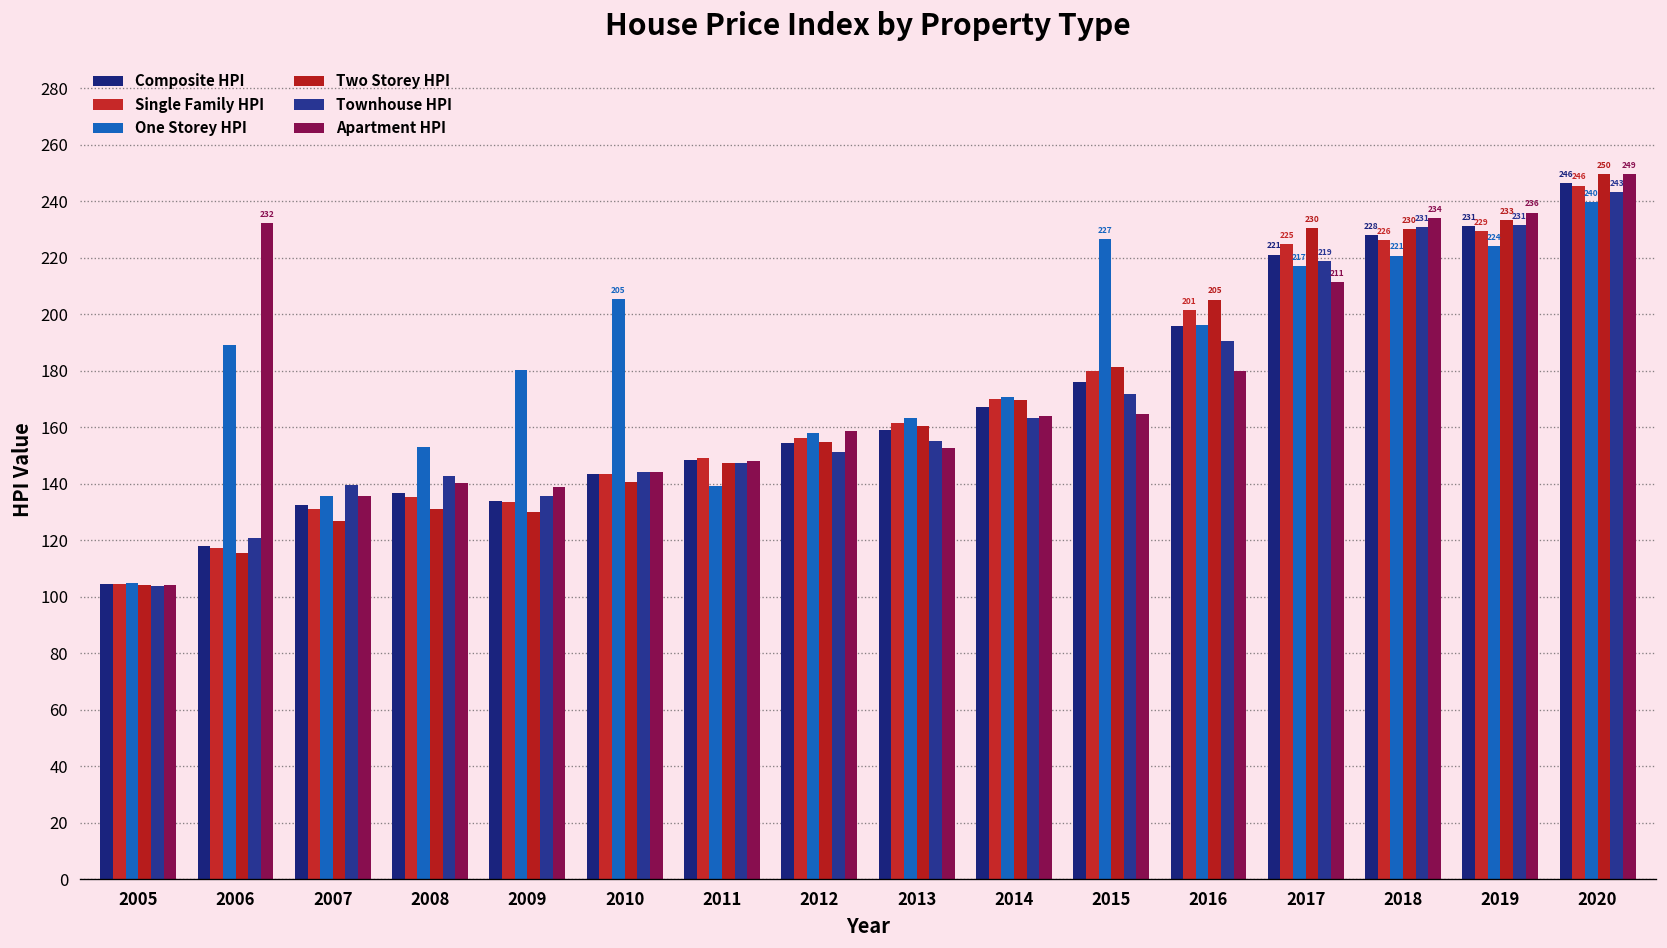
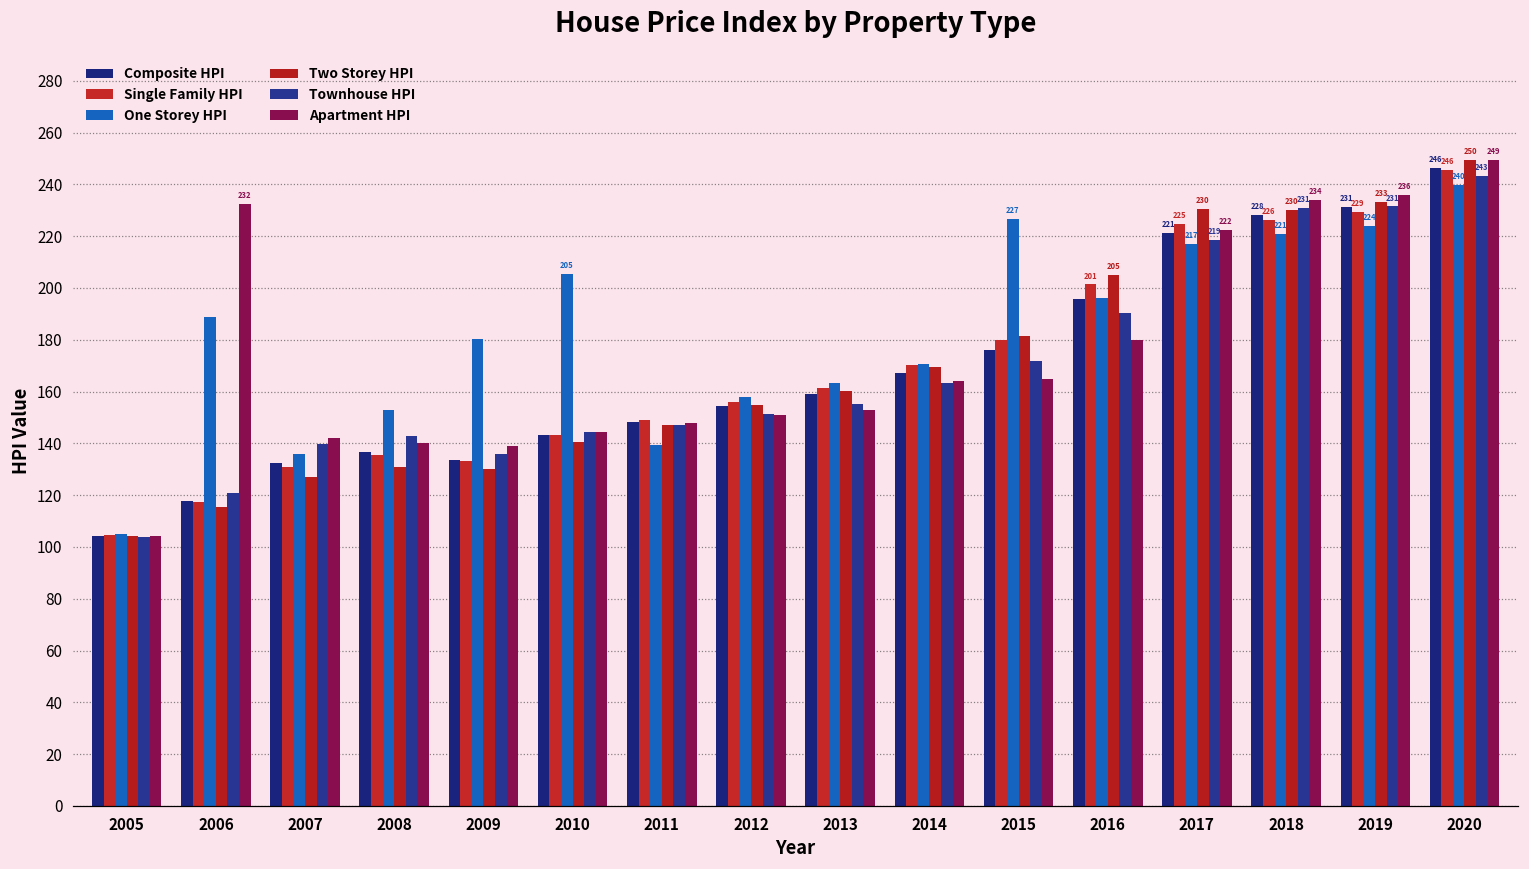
  {
    "One Storey HPI": {
      "2010": 205,
      "2015": 227,
      "2017": 217,
      "2018": 221,
      "2019": 224,
      "2020": 240
    },
    "Apartment HPI": {
      "2006": 232,
-     "2007": 136,
-     "2012": 159,
-     "2017": 211,
+     "2007": 142,
+     "2012": 151,
+     "2017": 222,
      "2018": 234,
      "2019": 236,
      "2020": 249
    }
  }
